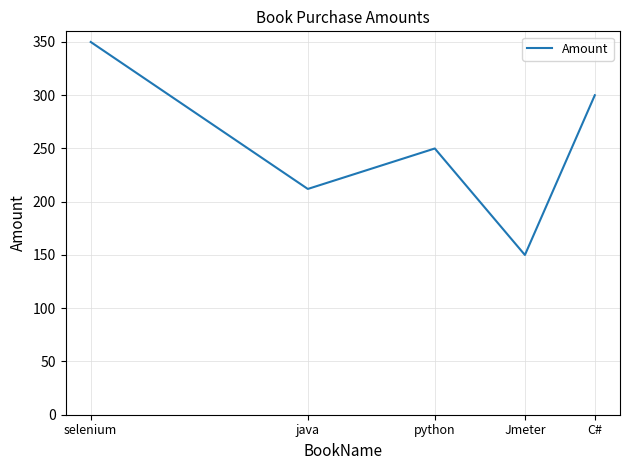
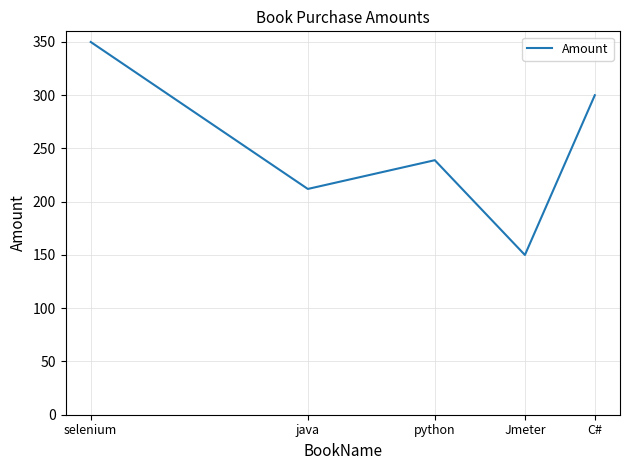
  {
    "selenium": 350,
    "java": 212,
-   "python": 250,
+   "python": 239,
    "Jmeter": 150,
    "C#": 300
  }
